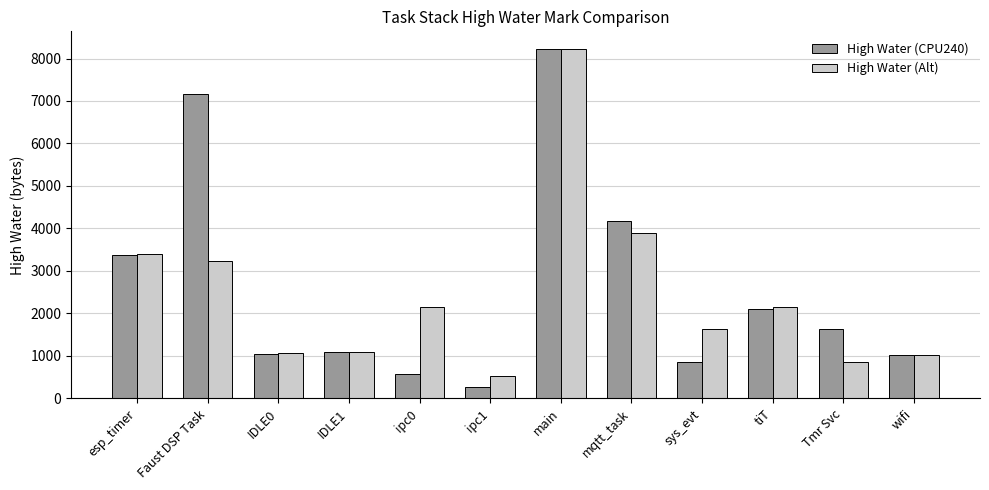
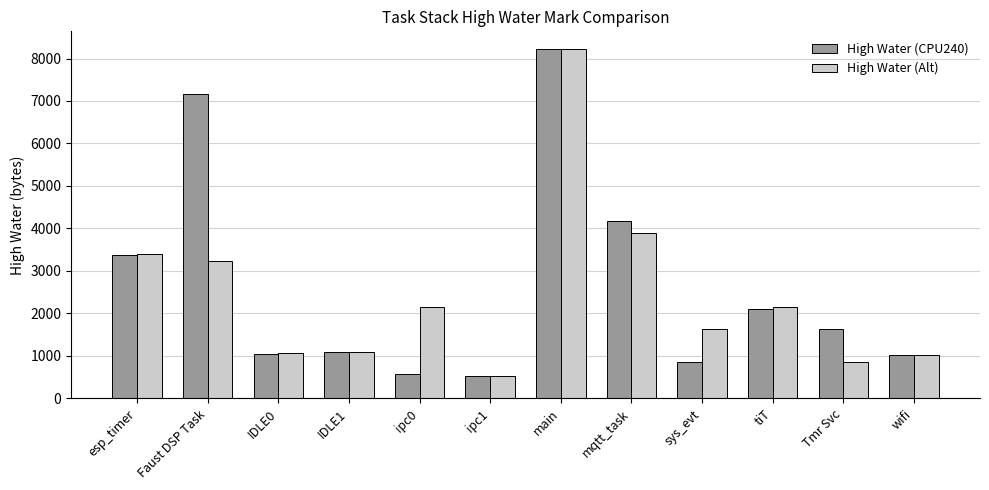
  {
    "High Water (CPU240)": {
      "esp_timer": 3400,
      "Faust DSP Task": 7200,
      "IDLE0": 1000,
      "IDLE1": 1100,
      "ipc0": 600,
-     "ipc1": 300,
+     "ipc1": 500,
      "main": 8200,
      "mqtt_task": 4200,
      "sys_evt": 900,
      "tiT": 2100,
      "Tmr Svc": 1600,
      "wifi": 1000
    },
    "High Water (Alt)": {
      "esp_timer": 3400,
      "Faust DSP Task": 3200,
      "IDLE0": 1100,
      "IDLE1": 1100,
      "ipc0": 2200,
      "ipc1": 500,
      "main": 8200,
      "mqtt_task": 3900,
      "sys_evt": 1600,
      "tiT": 2100,
      "Tmr Svc": 900,
      "wifi": 1000
    }
  }
